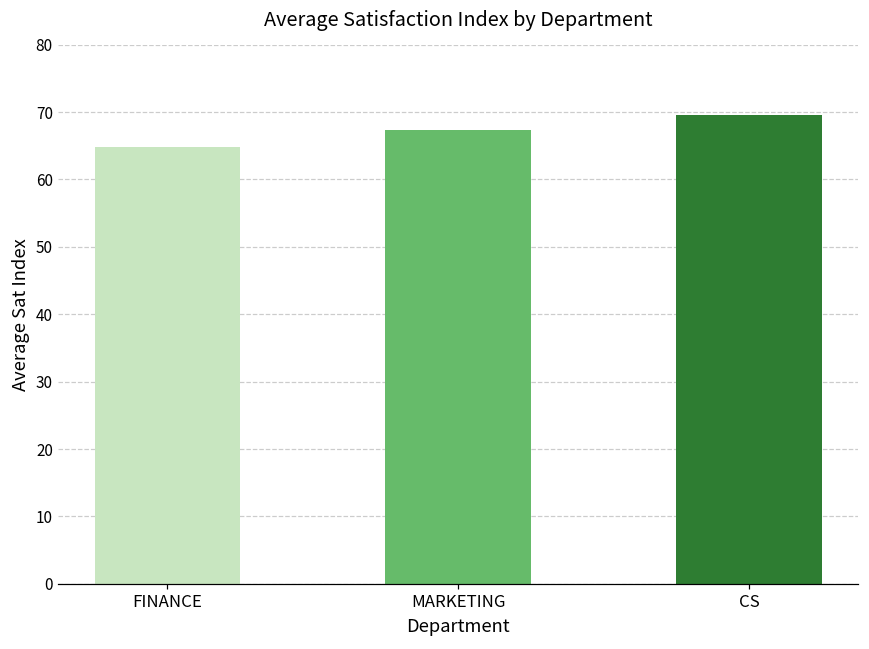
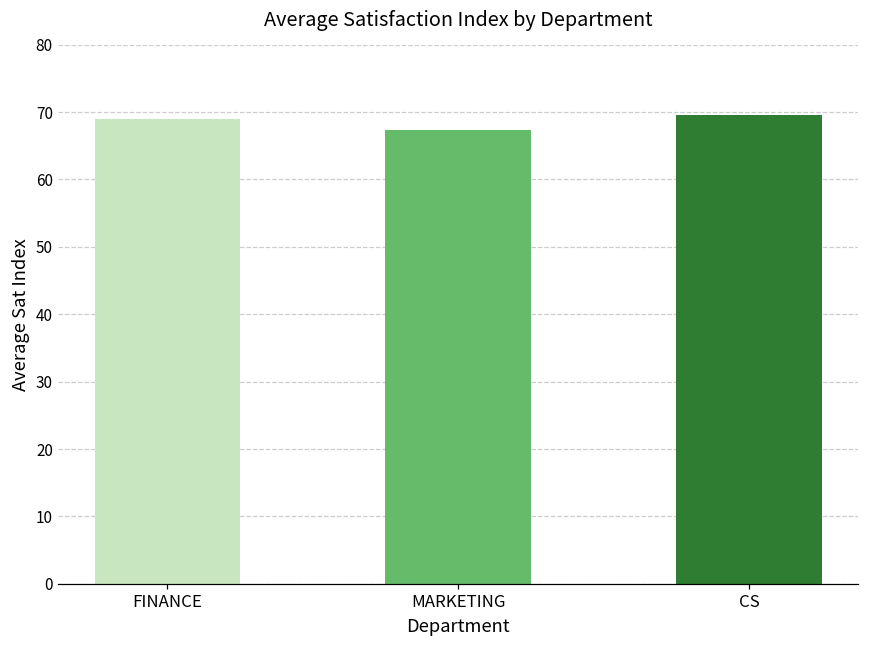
  {
-   "FINANCE": 65,
+   "FINANCE": 69,
    "MARKETING": 67,
    "CS": 70
  }
